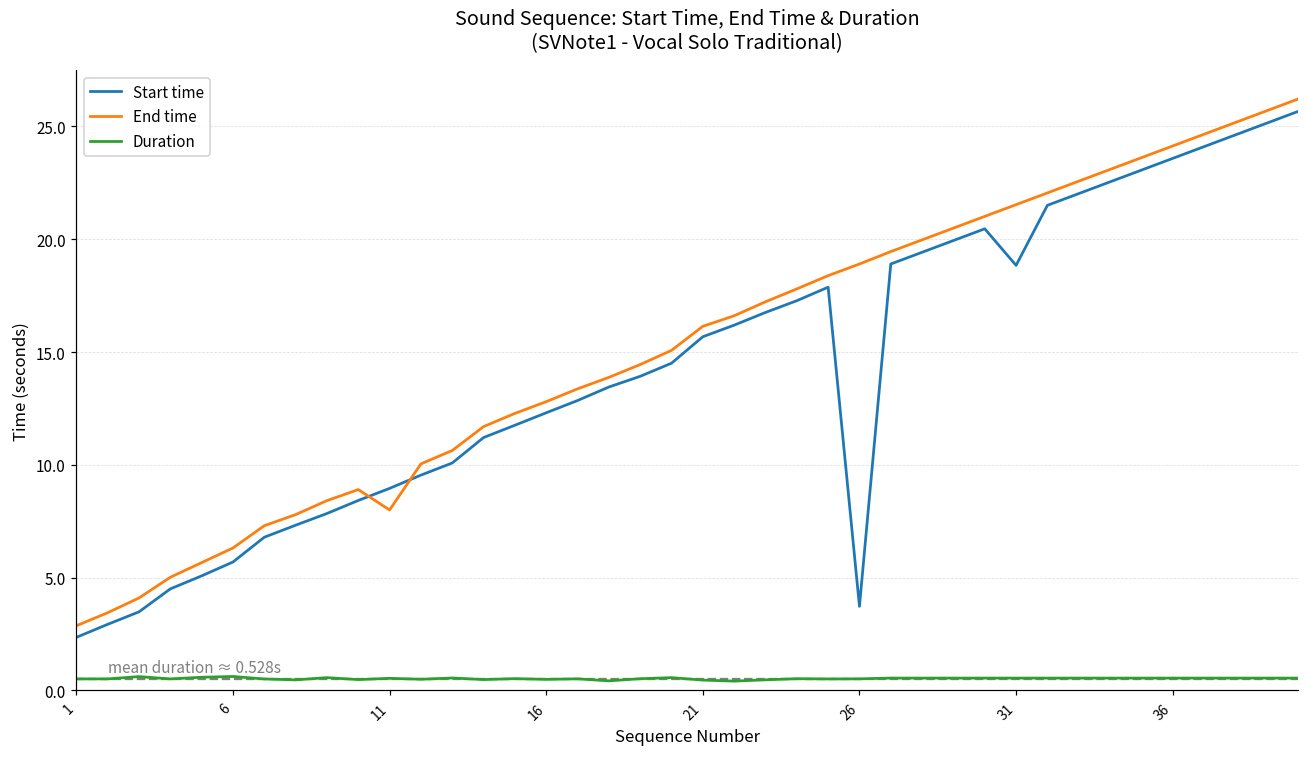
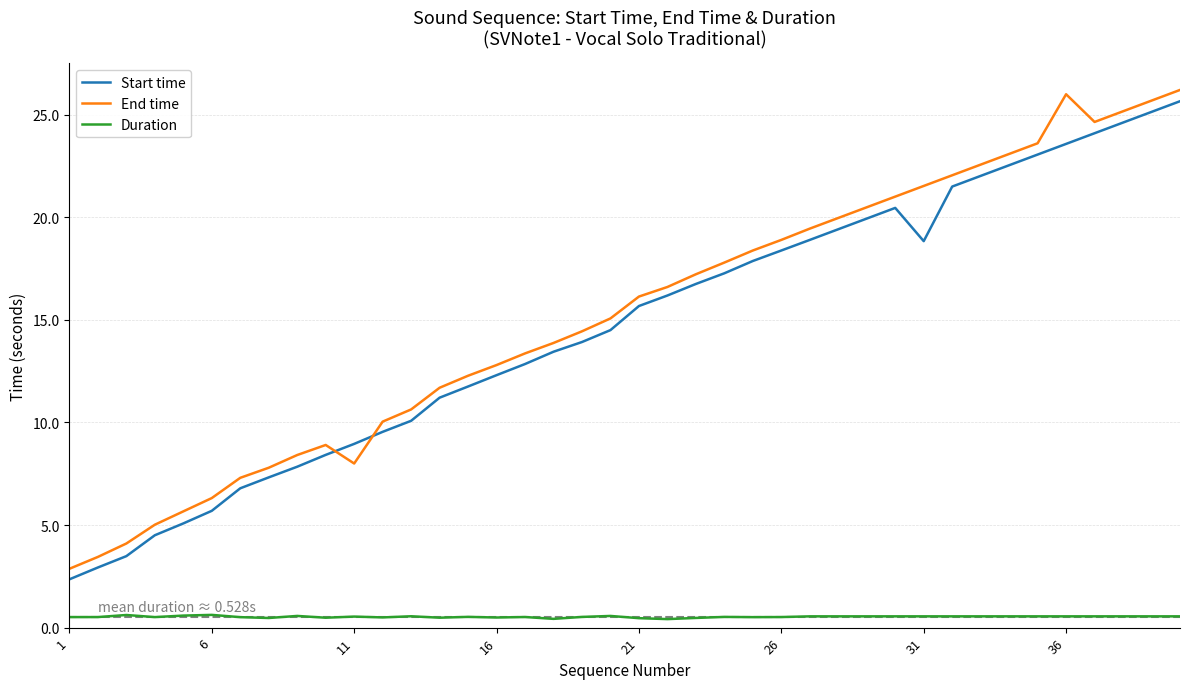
  {
    "Start time": {
      "1": 2.4,
      "6": 5.7,
      "11": 9.0,
      "16": 12.3,
      "21": 15.7,
-     "26": 3.7,
+     "26": 18.4,
      "31": 18.8,
      "36": 23.6
    },
    "End time": {
      "1": 2.9,
      "6": 6.3,
      "11": 8.0,
      "16": 12.8,
      "21": 16.1,
      "26": 18.9,
      "31": 21.5,
-     "36": 24.1
+     "36": 26.0
    },
    "Duration": {
      "1": 0.5,
      "11": 0.5,
      "16": 0.5,
      "21": 0.5,
      "26": 0.5,
      "31": 0.6,
      "36": 0.6
    }
  }
